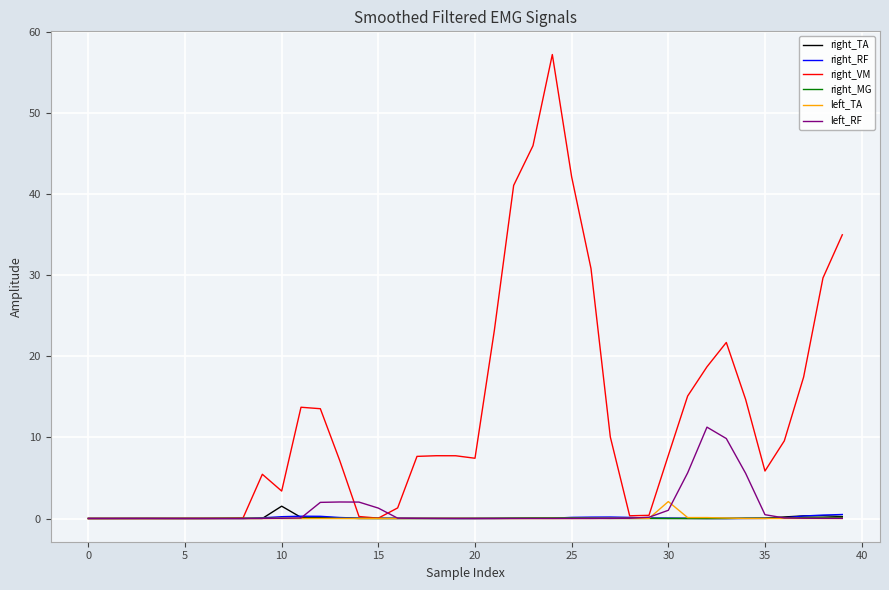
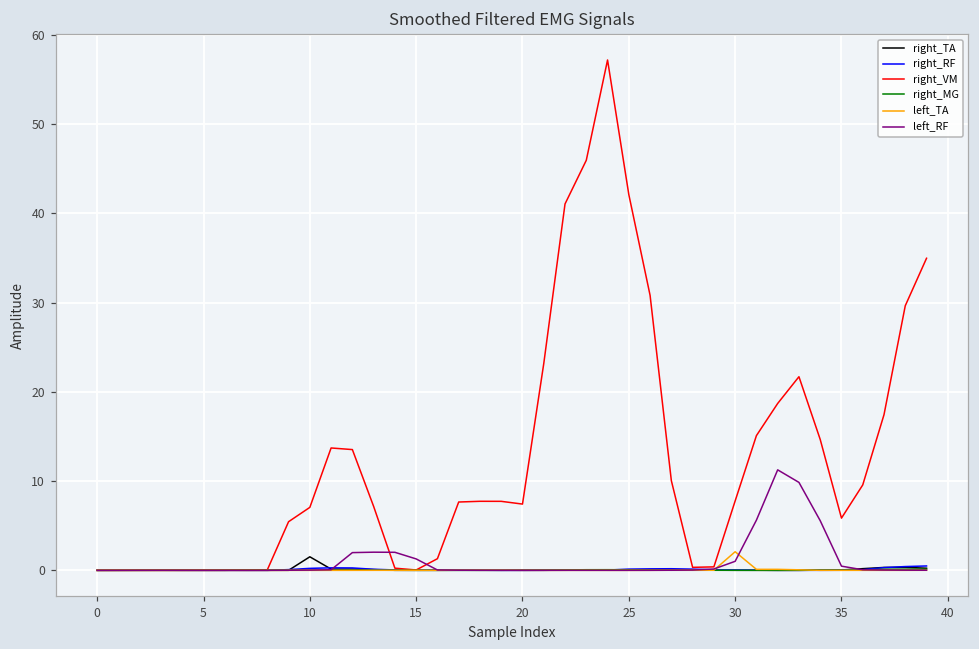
  {
    "right_TA": {
      "10": 2
    },
    "right_VM": {
-     "10": 3,
+     "10": 7,
      "20": 7,
      "25": 42,
      "30": 8,
      "35": 6
    },
    "left_TA": {
      "30": 2
    },
    "left_RF": {
      "15": 1,
      "30": 1,
      "35": 0
    }
  }
